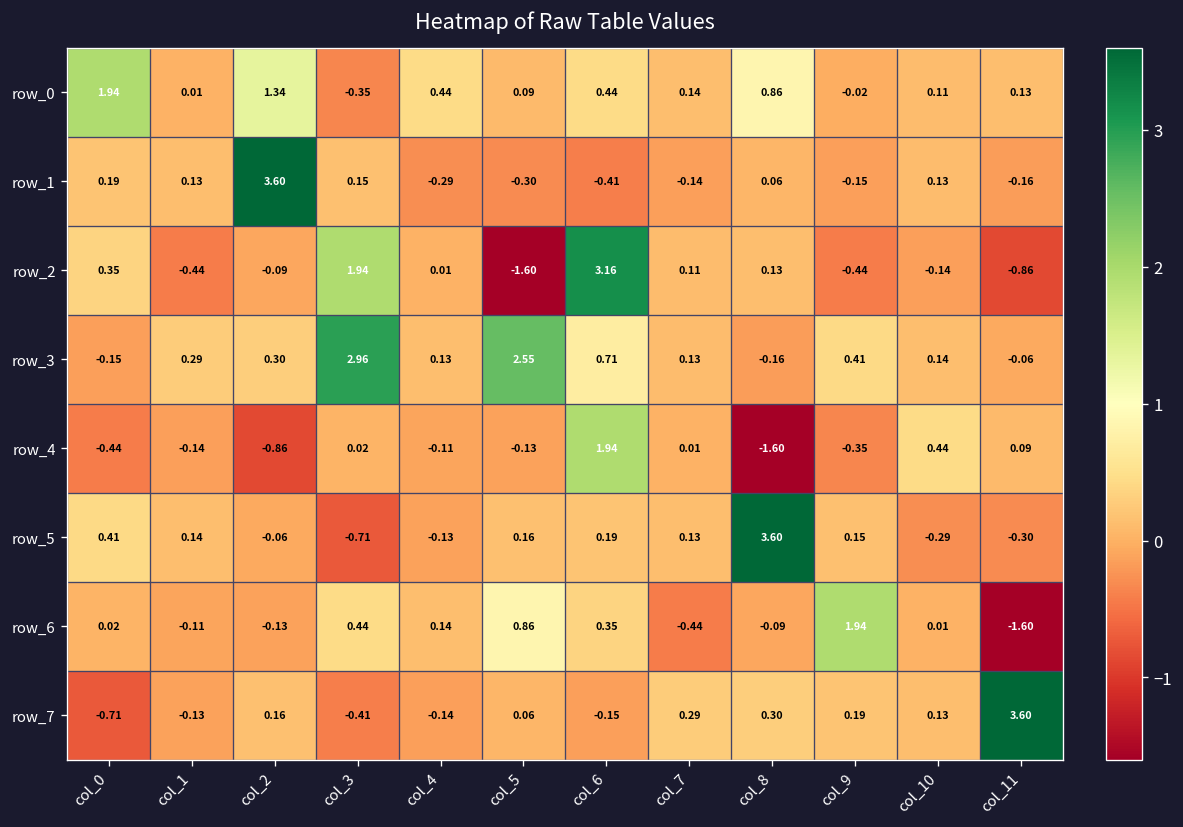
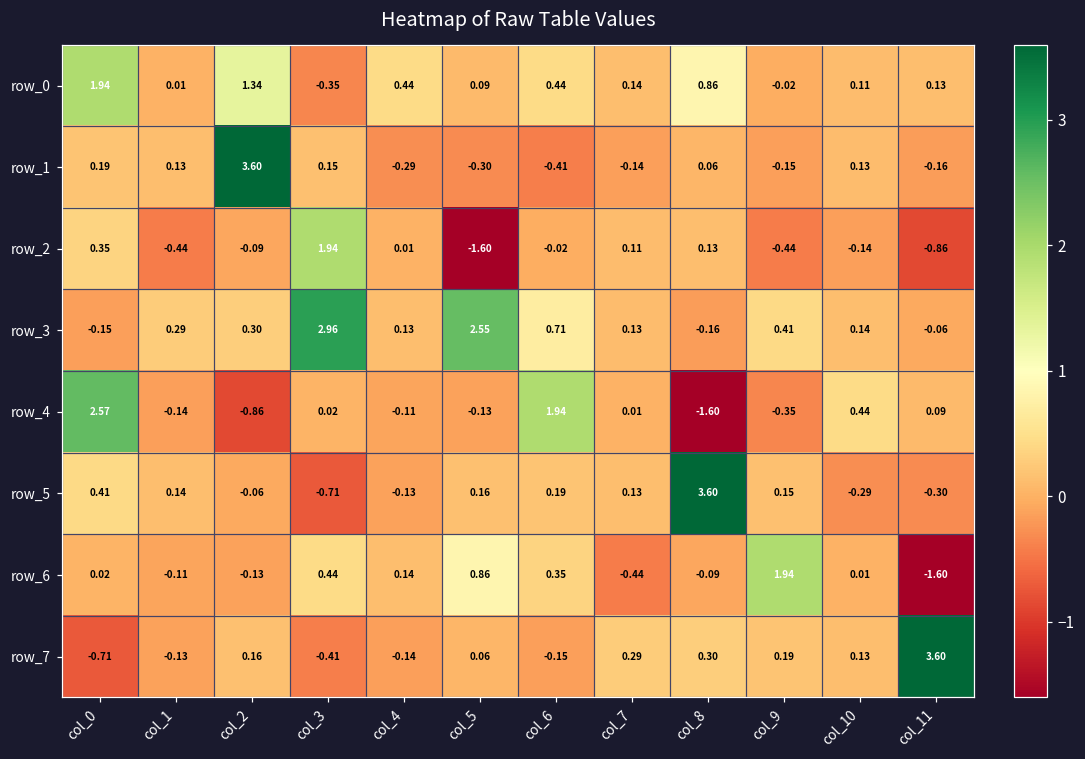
  {
    "row_0": {
      "col_0": 1.94,
      "col_1": 0.01,
      "col_2": 1.34,
      "col_3": -0.35,
      "col_4": 0.44,
      "col_5": 0.09,
      "col_6": 0.44,
      "col_7": 0.14,
      "col_8": 0.86,
      "col_9": -0.02,
      "col_10": 0.11,
      "col_11": 0.13
    },
    "row_1": {
      "col_0": 0.19,
      "col_1": 0.13,
      "col_2": 3.60,
      "col_3": 0.15,
      "col_4": -0.29,
      "col_5": -0.30,
      "col_6": -0.41,
      "col_7": -0.14,
      "col_8": 0.06,
      "col_9": -0.15,
      "col_10": 0.13,
      "col_11": -0.16
    },
    "row_2": {
      "col_0": 0.35,
      "col_1": -0.44,
      "col_2": -0.09,
      "col_3": 1.94,
      "col_4": 0.01,
      "col_5": -1.60,
-     "col_6": 3.16,
+     "col_6": -0.02,
      "col_7": 0.11,
      "col_8": 0.13,
      "col_9": -0.44,
      "col_10": -0.14,
      "col_11": -0.86
    },
    "row_3": {
      "col_0": -0.15,
      "col_1": 0.29,
      "col_2": 0.30,
      "col_3": 2.96,
      "col_4": 0.13,
      "col_5": 2.55,
      "col_6": 0.71,
      "col_7": 0.13,
      "col_8": -0.16,
      "col_9": 0.41,
      "col_10": 0.14,
      "col_11": -0.06
    },
    "row_4": {
-     "col_0": -0.44,
+     "col_0": 2.57,
      "col_1": -0.14,
      "col_2": -0.86,
      "col_3": 0.02,
      "col_4": -0.11,
      "col_5": -0.13,
      "col_6": 1.94,
      "col_7": 0.01,
      "col_8": -1.60,
      "col_9": -0.35,
      "col_10": 0.44,
      "col_11": 0.09
    },
    "row_5": {
      "col_0": 0.41,
      "col_1": 0.14,
      "col_2": -0.06,
      "col_3": -0.71,
      "col_4": -0.13,
      "col_5": 0.16,
      "col_6": 0.19,
      "col_7": 0.13,
      "col_8": 3.60,
      "col_9": 0.15,
      "col_10": -0.29,
      "col_11": -0.30
    },
    "row_6": {
      "col_0": 0.02,
      "col_1": -0.11,
      "col_2": -0.13,
      "col_3": 0.44,
      "col_4": 0.14,
      "col_5": 0.86,
      "col_6": 0.35,
      "col_7": -0.44,
      "col_8": -0.09,
      "col_9": 1.94,
      "col_10": 0.01,
      "col_11": -1.60
    },
    "row_7": {
      "col_0": -0.71,
      "col_1": -0.13,
      "col_2": 0.16,
      "col_3": -0.41,
      "col_4": -0.14,
      "col_5": 0.06,
      "col_6": -0.15,
      "col_7": 0.29,
      "col_8": 0.30,
      "col_9": 0.19,
      "col_10": 0.13,
      "col_11": 3.60
    }
  }
